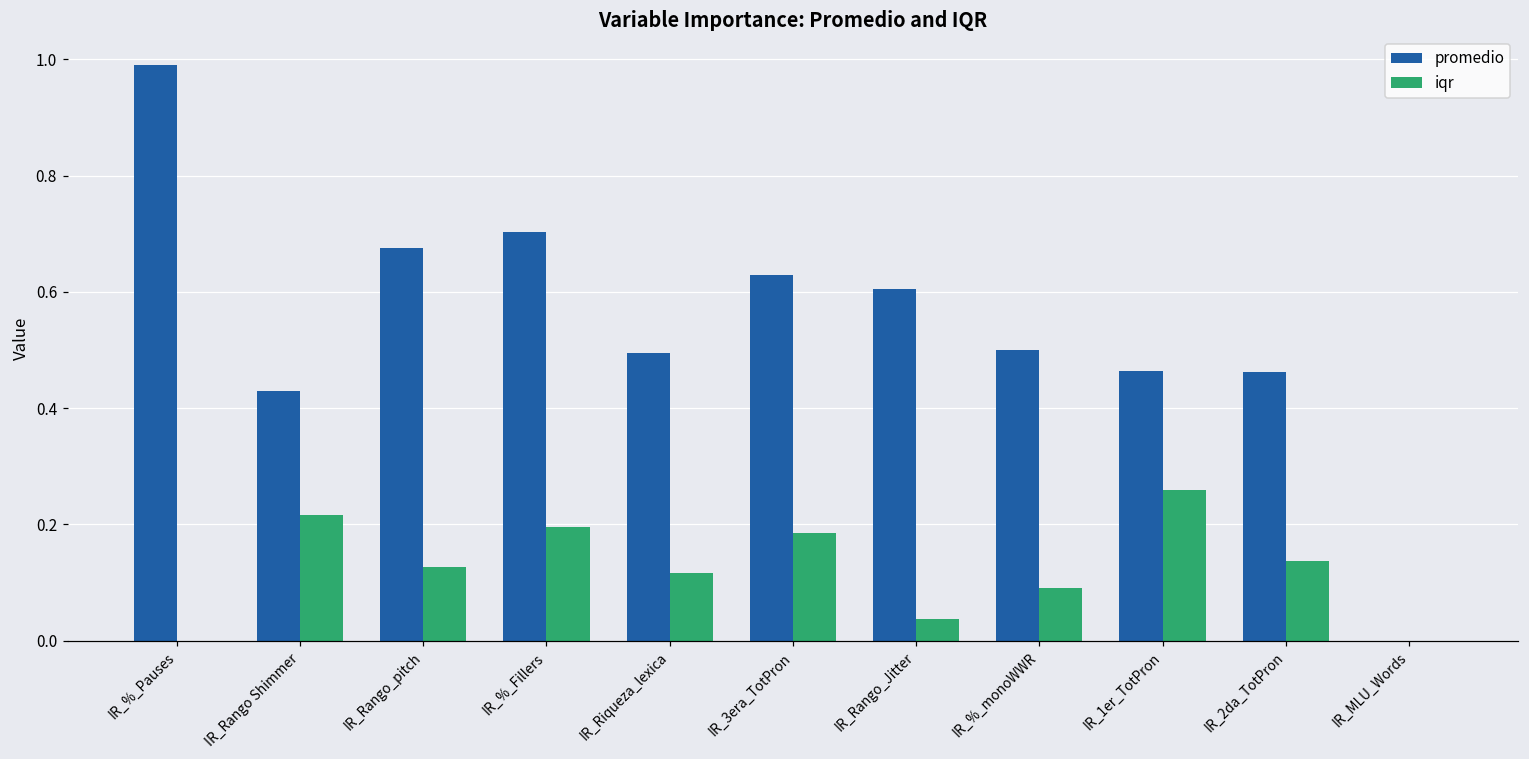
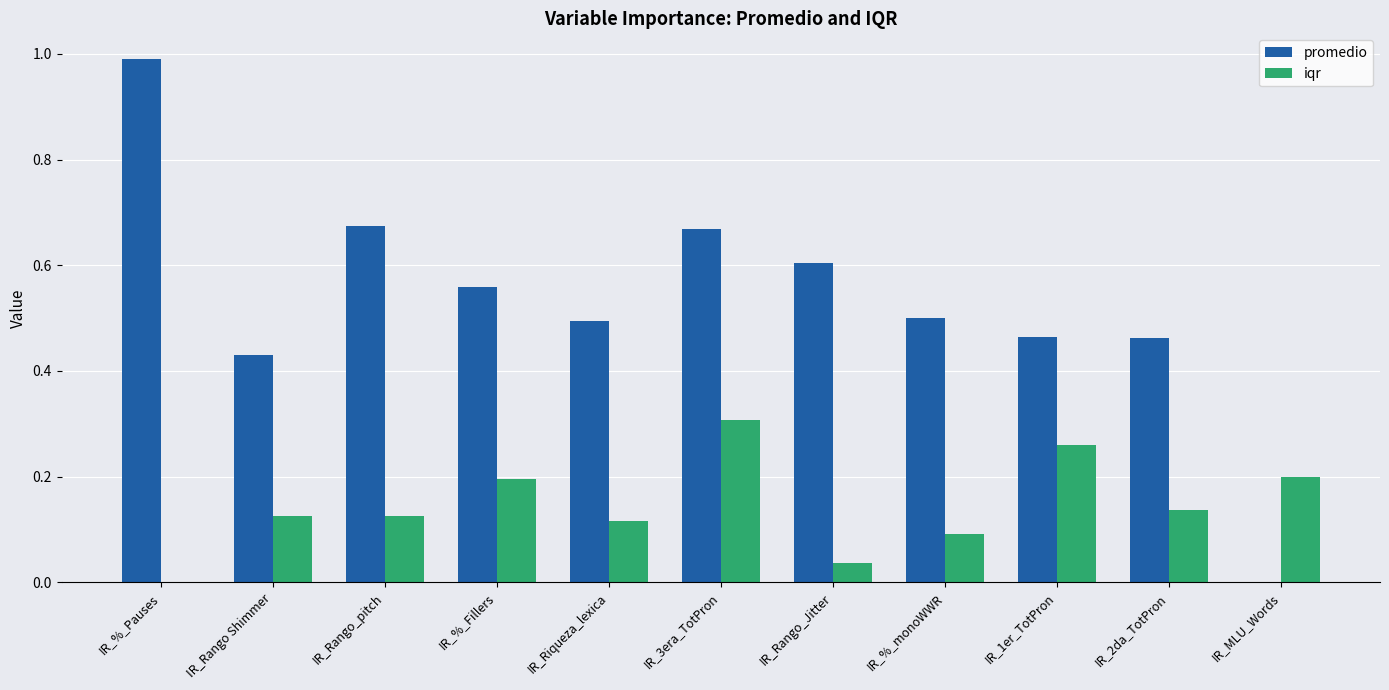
  {
    "promedio": {
      "IR_%_Pauses": 0.99,
      "IR_Rango Shimmer": 0.43,
      "IR_Rango_pitch": 0.67,
-     "IR_%_Fillers": 0.70,
+     "IR_%_Fillers": 0.56,
      "IR_Riqueza_lexica": 0.49,
-     "IR_3era_TotPron": 0.63,
+     "IR_3era_TotPron": 0.67,
      "IR_Rango_Jitter": 0.60,
      "IR_%_monoWWR": 0.50,
      "IR_1er_TotPron": 0.46,
      "IR_2da_TotPron": 0.46,
      "IR_MLU_Words": 0.00
    },
    "iqr": {
-     "IR_Rango Shimmer": 0.22,
+     "IR_Rango Shimmer": 0.13,
      "IR_Rango_pitch": 0.13,
      "IR_%_Fillers": 0.20,
      "IR_Riqueza_lexica": 0.12,
-     "IR_3era_TotPron": 0.19,
+     "IR_3era_TotPron": 0.31,
      "IR_Rango_Jitter": 0.04,
      "IR_%_monoWWR": 0.09,
      "IR_1er_TotPron": 0.26,
      "IR_2da_TotPron": 0.14,
-     "IR_MLU_Words": 0.0
+     "IR_MLU_Words": 0.2
    }
  }
